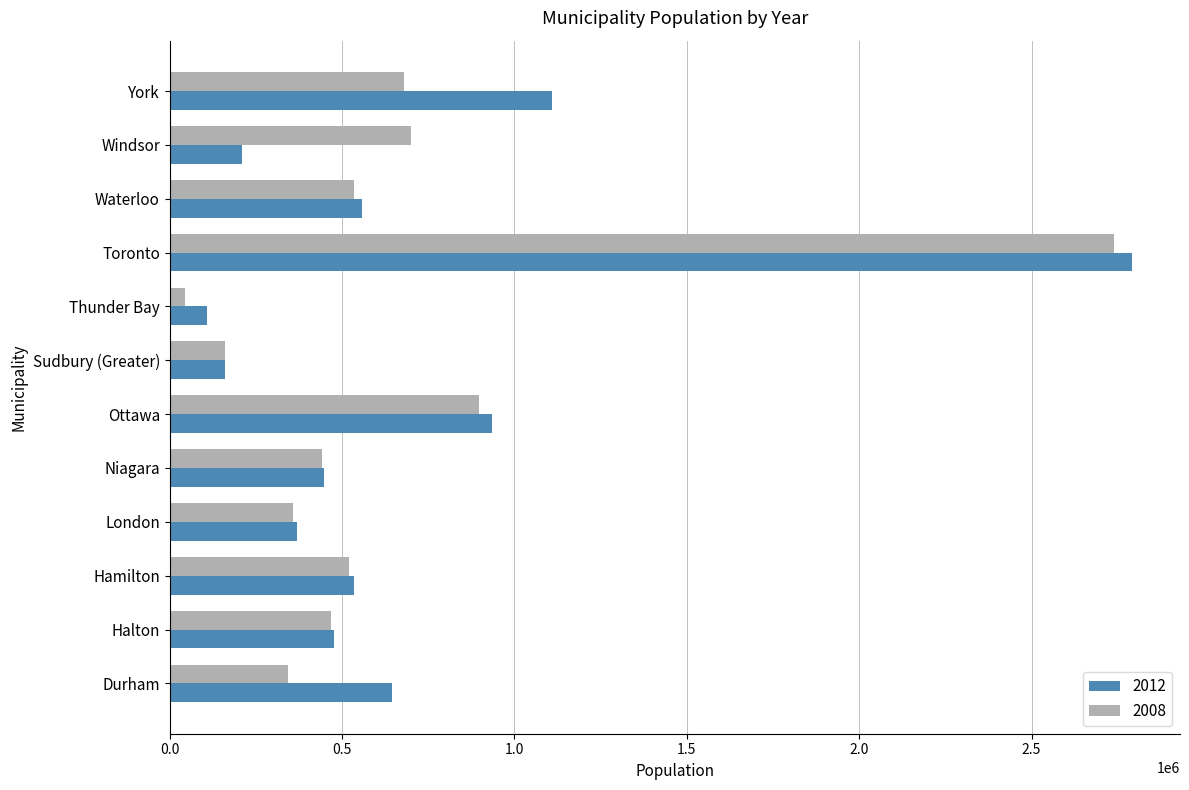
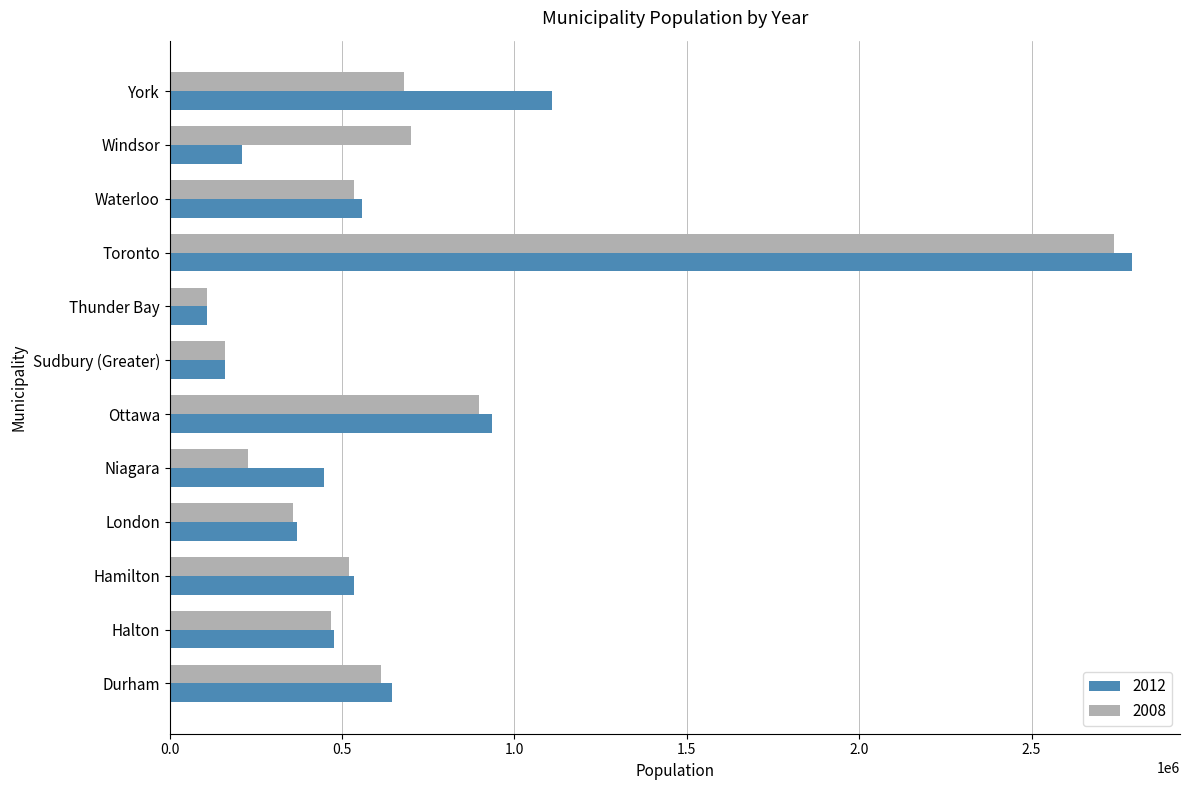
  {
    "2012": {
      "York": 1110000,
      "Windsor": 210000,
      "Waterloo": 560000,
      "Toronto": 2790000,
      "Thunder Bay": 110000,
      "Sudbury (Greater)": 160000,
      "Ottawa": 940000,
      "Niagara": 450000,
      "London": 370000,
      "Hamilton": 540000,
      "Halton": 480000,
      "Durham": 640000
    },
    "2008": {
      "York": 680000,
      "Windsor": 700000,
      "Waterloo": 530000,
      "Toronto": 2740000,
-     "Thunder Bay": 50000,
+     "Thunder Bay": 110000,
      "Sudbury (Greater)": 160000,
      "Ottawa": 900000,
-     "Niagara": 440000,
+     "Niagara": 230000,
      "London": 360000,
      "Hamilton": 520000,
      "Halton": 470000,
-     "Durham": 340000
+     "Durham": 610000
    }
  }
